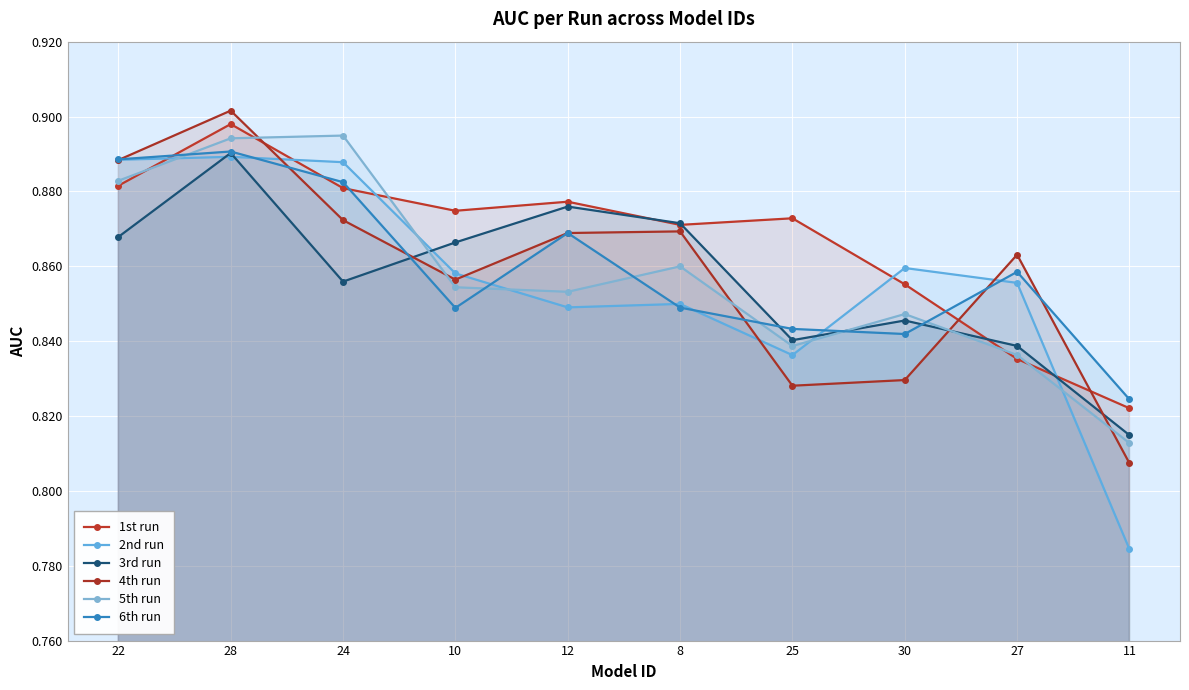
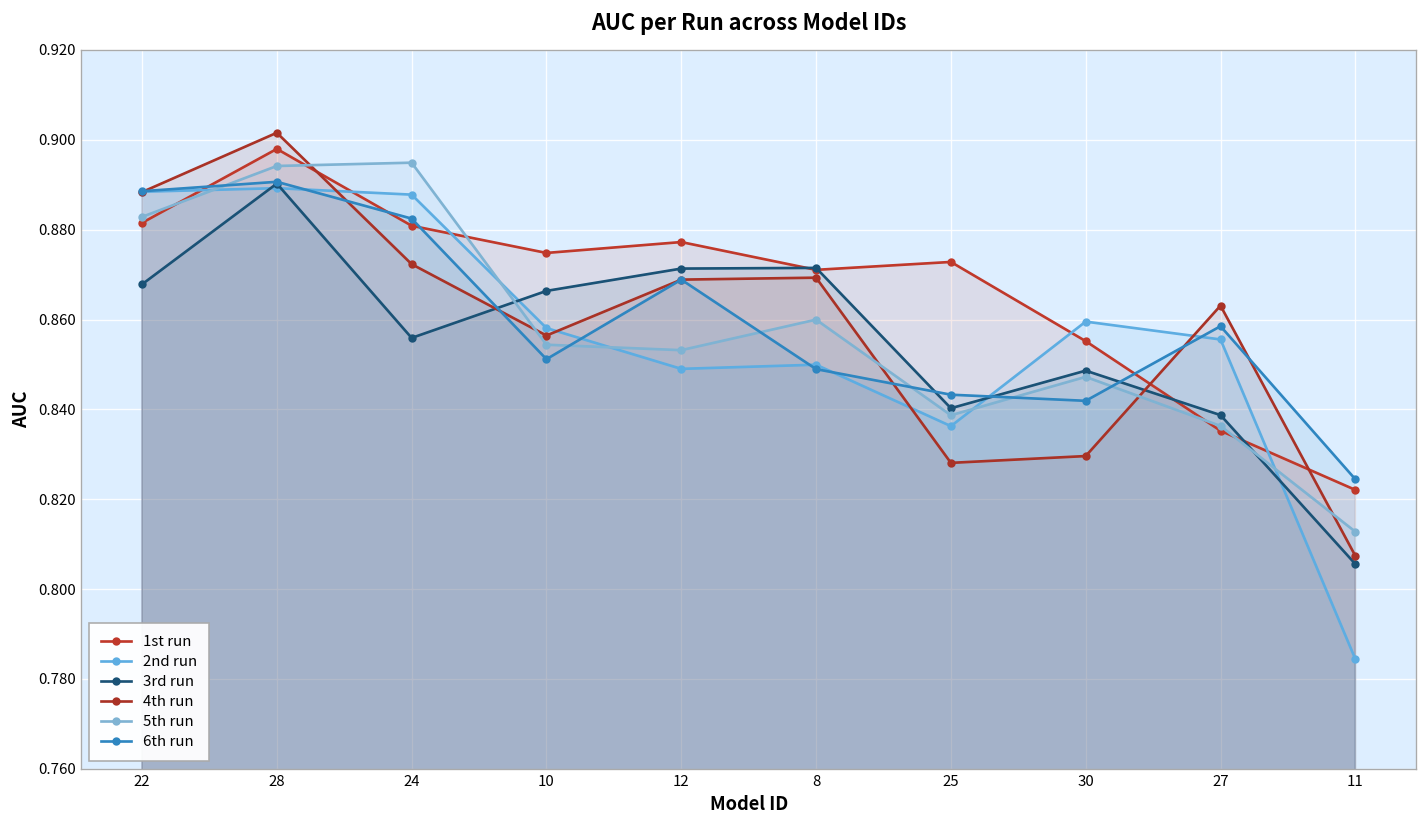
  {
    "3rd run": {
      "22": 0.868,
      "24": 0.856,
      "10": 0.866,
-     "12": 0.876,
+     "12": 0.871,
      "25": 0.840,
-     "30": 0.846,
+     "30": 0.849,
      "27": 0.839,
-     "11": 0.815
+     "11": 0.806
    },
    "6th run": {
      "24": 0.882,
-     "10": 0.849,
+     "10": 0.851,
      "8": 0.849,
      "25": 0.843,
      "30": 0.842,
      "27": 0.859,
      "11": 0.824
    }
  }
